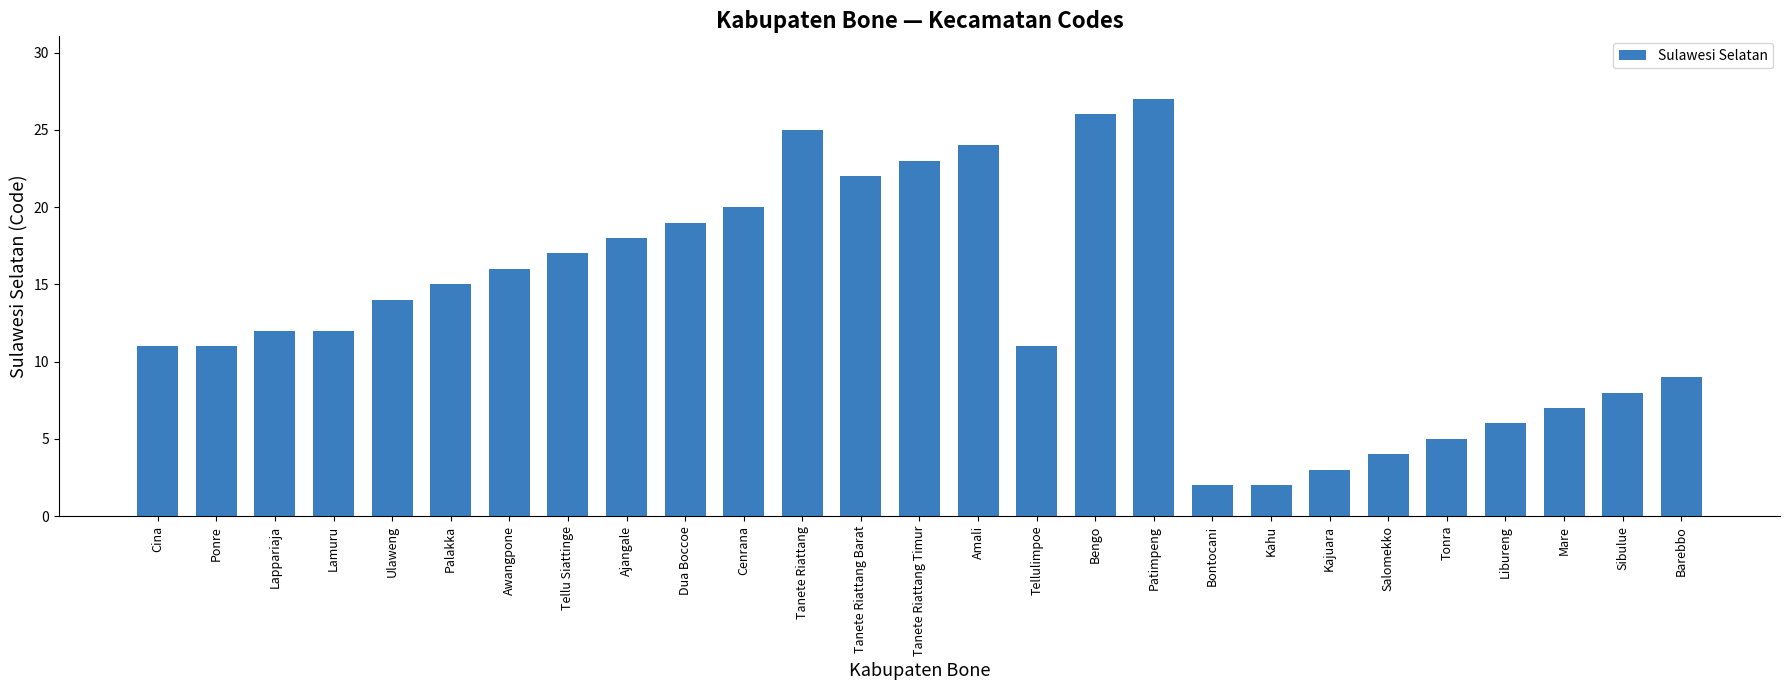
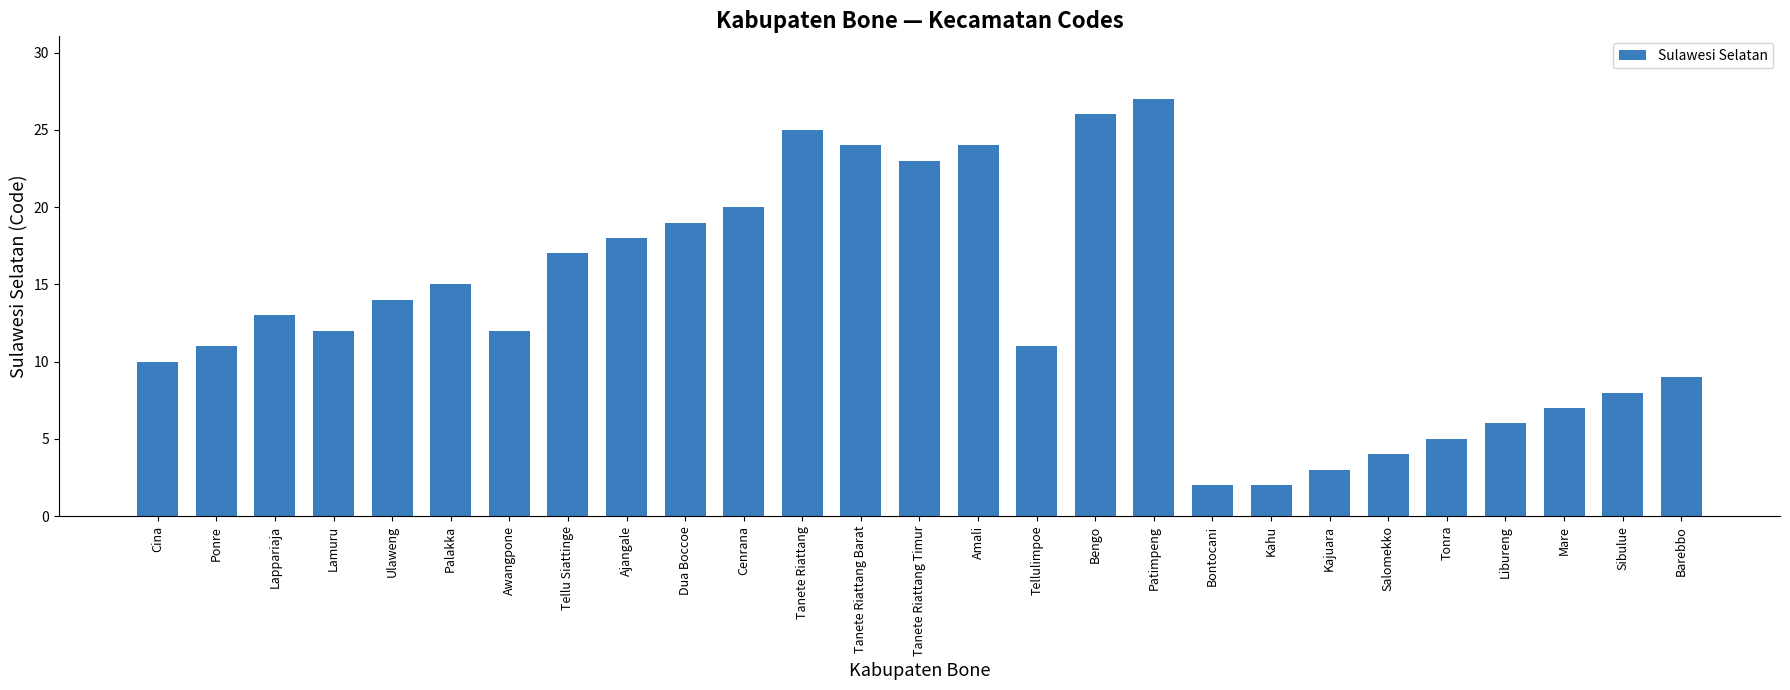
  {
-   "Cina": 11,
+   "Cina": 10,
    "Ponre": 11,
-   "Lappariaja": 12,
+   "Lappariaja": 13,
    "Lamuru": 12,
    "Ulaweng": 14,
    "Palakka": 15,
-   "Awangpone": 16,
+   "Awangpone": 12,
    "Tellu Siattinge": 17,
    "Ajangale": 18,
    "Dua Boccoe": 19,
    "Cenrana": 20,
    "Tanete Riattang": 25,
-   "Tanete Riattang Barat": 22,
+   "Tanete Riattang Barat": 24,
    "Tanete Riattang Timur": 23,
    "Amali": 24,
    "Tellulimpoe": 11,
    "Bengo": 26,
    "Patimpeng": 27,
    "Bontocani": 2,
    "Kahu": 2,
    "Kajuara": 3,
    "Salomekko": 4,
    "Tonra": 5,
    "Libureng": 6,
    "Mare": 7,
    "Sibulue": 8,
    "Barebbo": 9
  }
